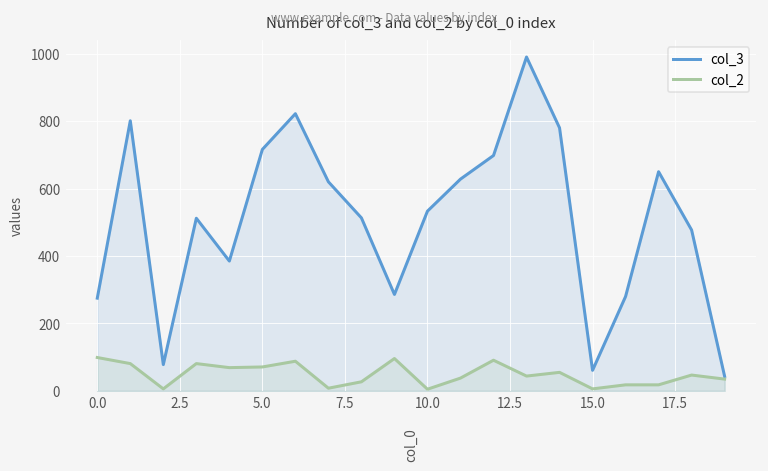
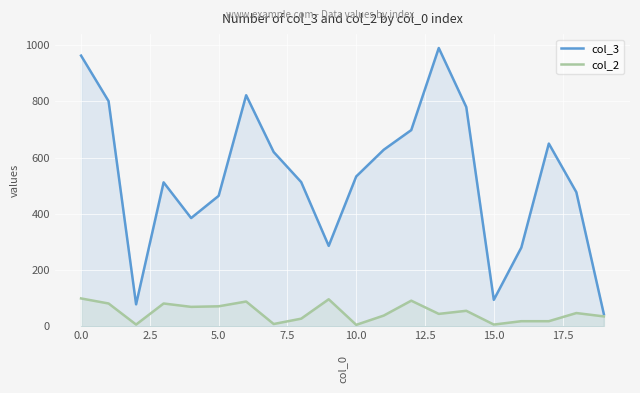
  {
    "col_3": {
-     "0.0": 280,
-     "5.0": 720,
+     "0.0": 960,
+     "5.0": 460,
      "10.0": 530,
-     "15.0": 60
+     "15.0": 90
    },
    "col_2": {
      "0.0": 100,
      "5.0": 70,
      "10.0": 10,
      "15.0": 10
    }
  }
